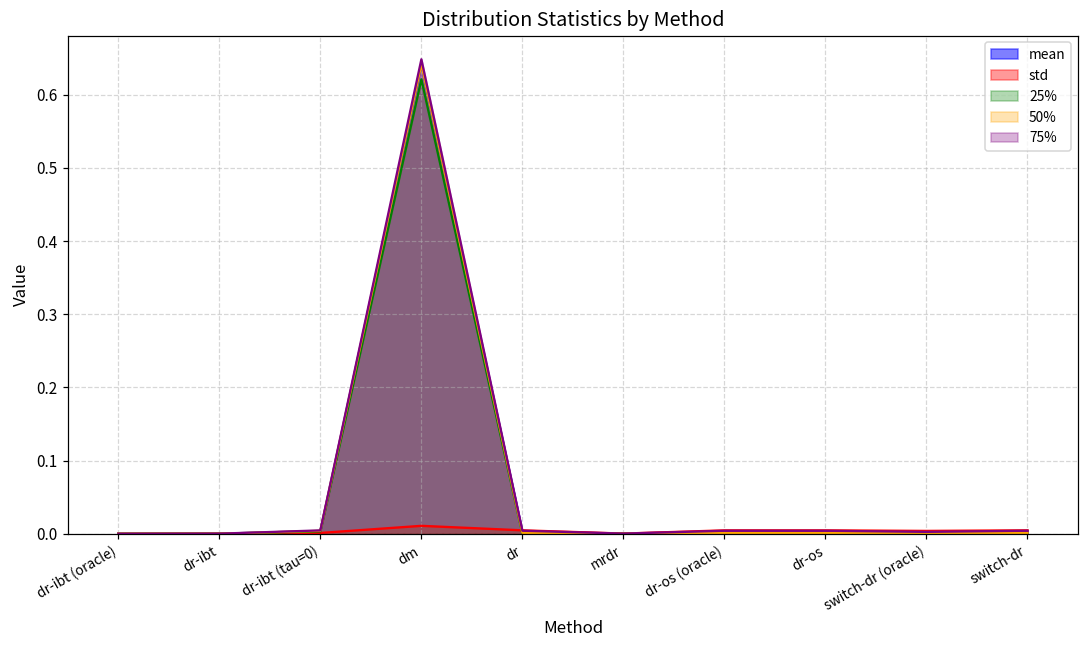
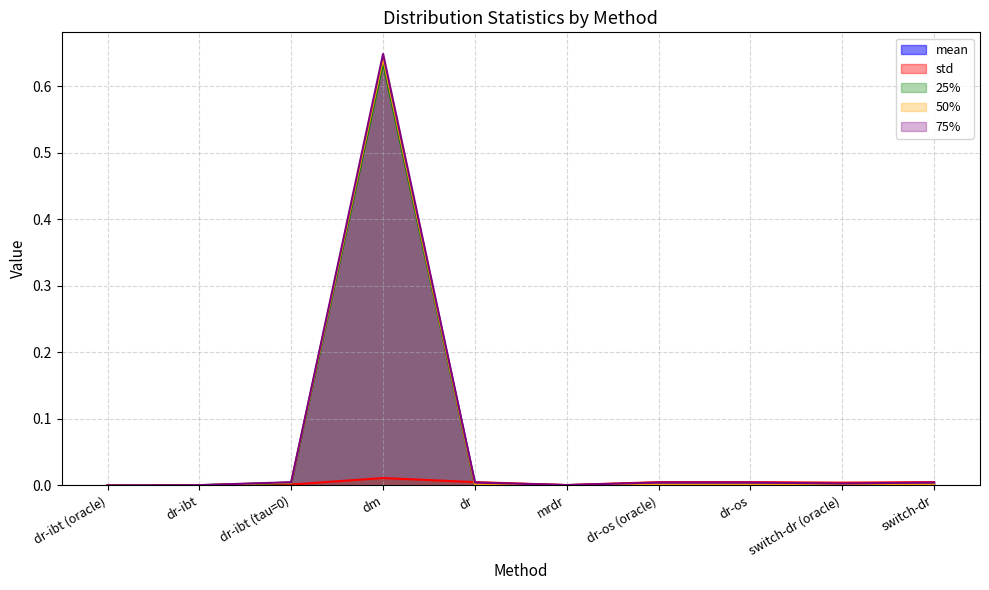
  {
    "std": {
      "dm": 0.01
    },
    "25%": {
-     "dm": 0.62
+     "dm": 0.63
    },
    "75%": {
      "dm": 0.65
    }
  }
